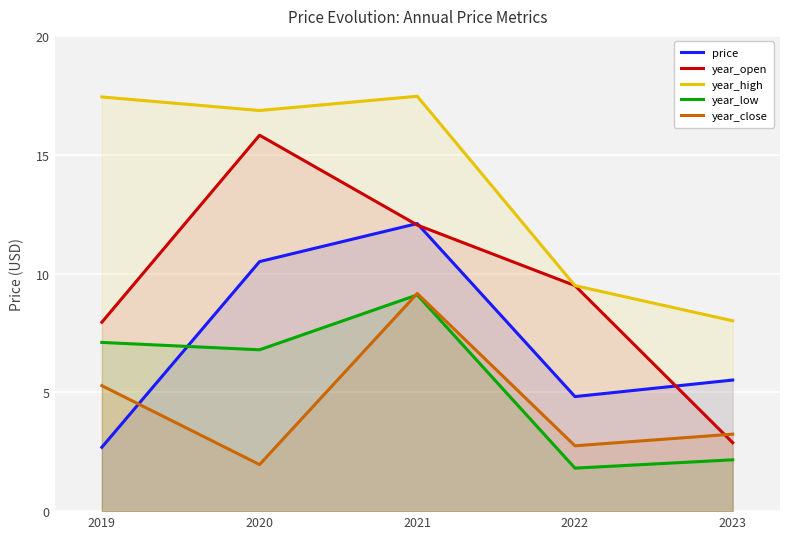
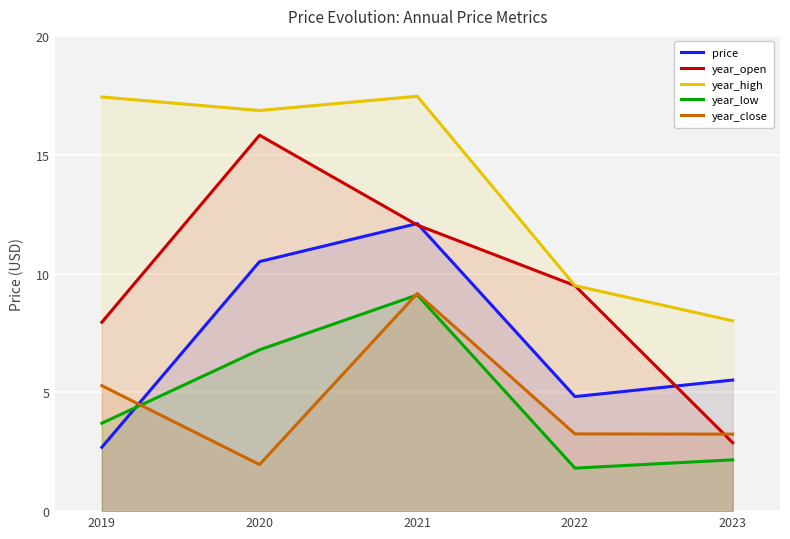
  {
    "price": {
      "2019": 2.7,
      "2020": 10.5,
      "2022": 4.8,
      "2023": 5.5
    },
    "year_open": {
      "2019": 8.0,
      "2020": 15.8,
      "2023": 2.9
    },
    "year_high": {
      "2019": 17.4,
      "2020": 16.9,
      "2021": 17.5,
      "2023": 8.0
    },
    "year_low": {
-     "2019": 7.1,
+     "2019": 3.7,
      "2020": 6.8,
      "2022": 1.8,
      "2023": 2.2
    },
    "year_close": {
      "2019": 5.3,
      "2020": 2.0,
-     "2022": 2.8,
+     "2022": 3.3,
      "2023": 3.2
    }
  }
